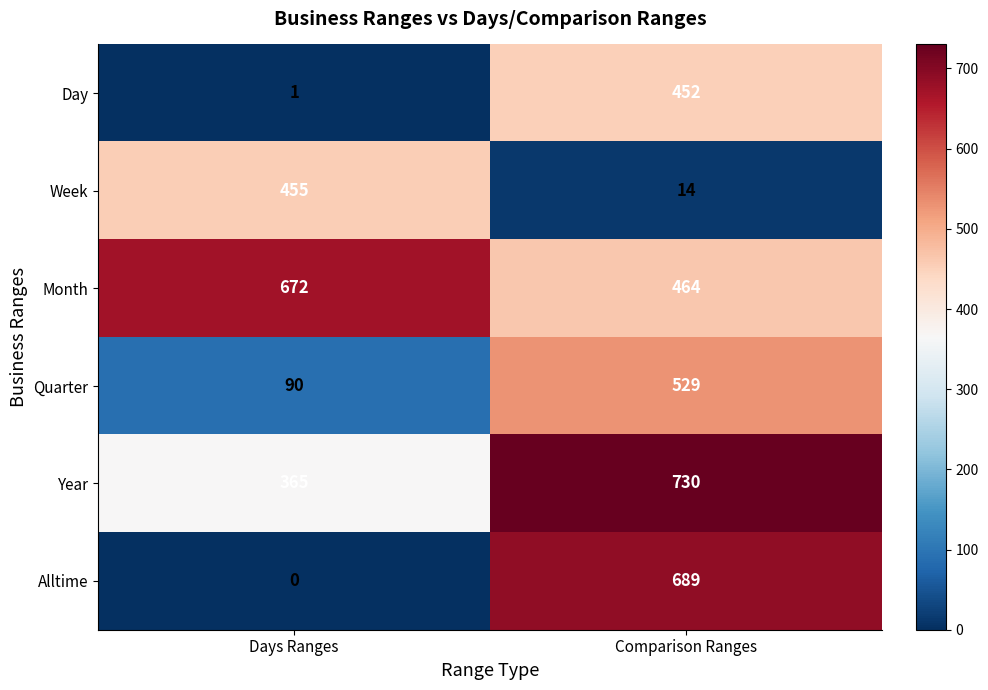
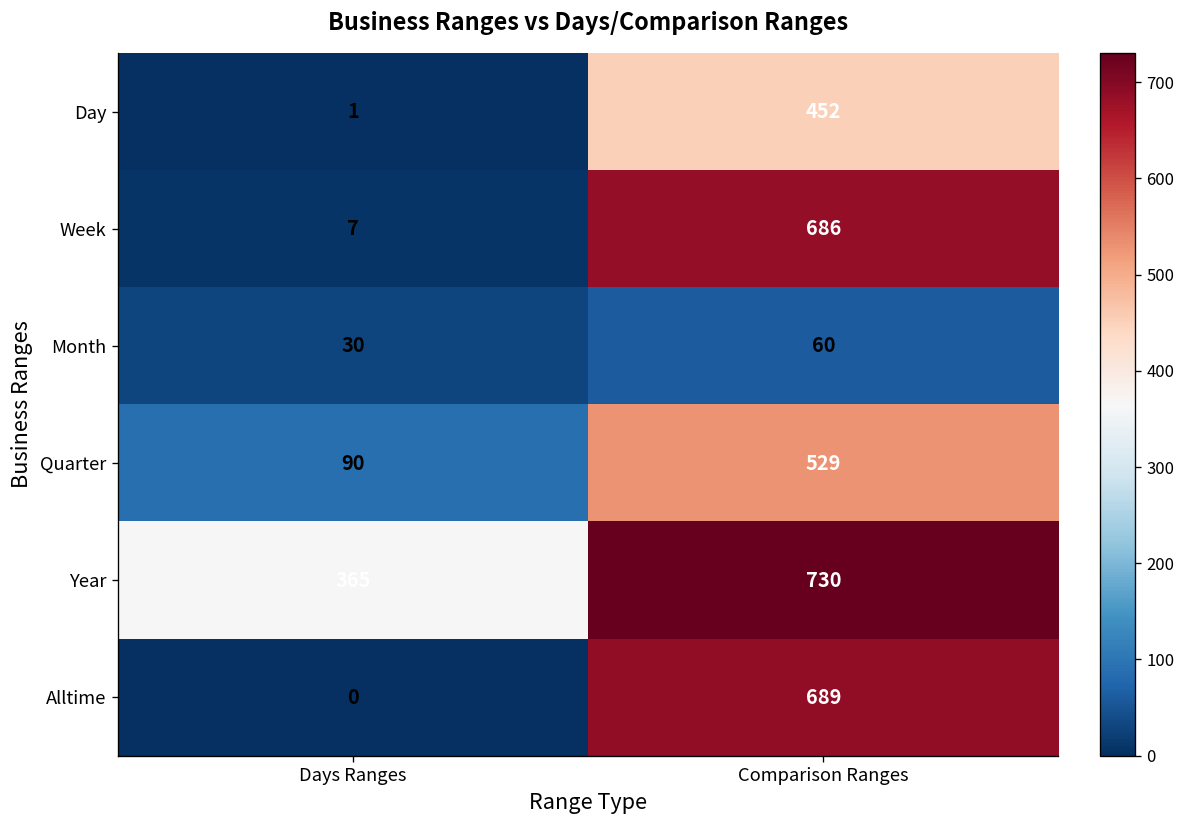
  {
    "Day": {
      "Days Ranges": 1,
      "Comparison Ranges": 452
    },
    "Week": {
-     "Days Ranges": 455,
-     "Comparison Ranges": 14
+     "Days Ranges": 7,
+     "Comparison Ranges": 686
    },
    "Month": {
-     "Days Ranges": 672,
-     "Comparison Ranges": 464
+     "Days Ranges": 30,
+     "Comparison Ranges": 60
    },
    "Quarter": {
      "Days Ranges": 90,
      "Comparison Ranges": 529
    },
    "Year": {
      "Comparison Ranges": 730
    },
    "Alltime": {
      "Days Ranges": 0,
      "Comparison Ranges": 689
    }
  }
